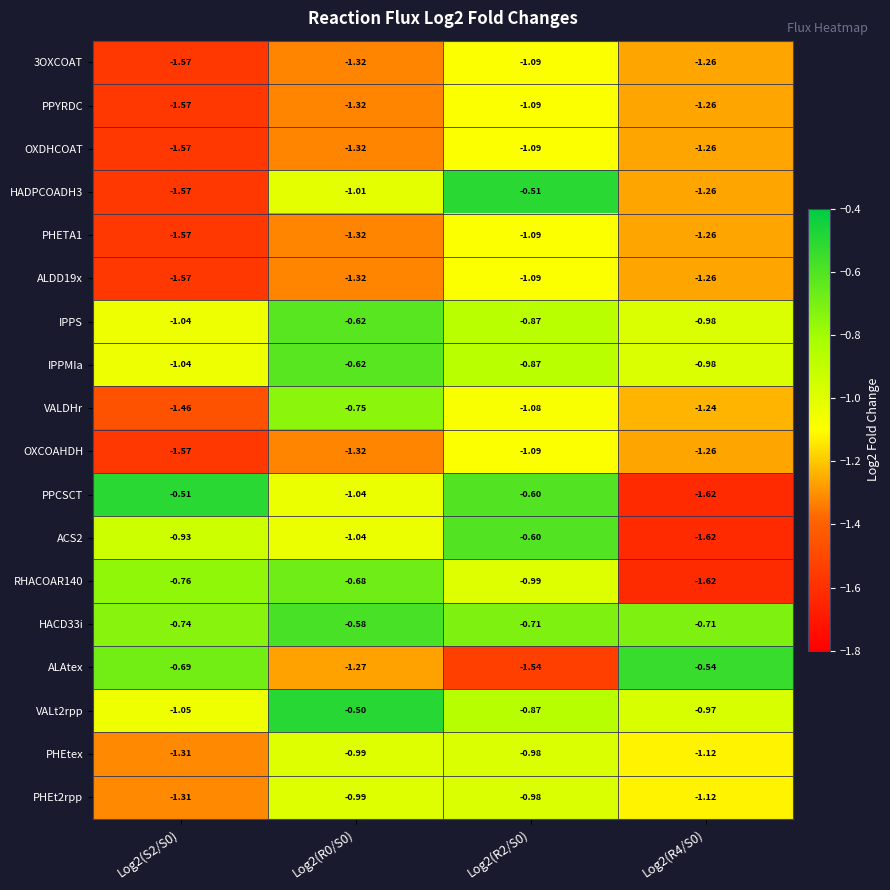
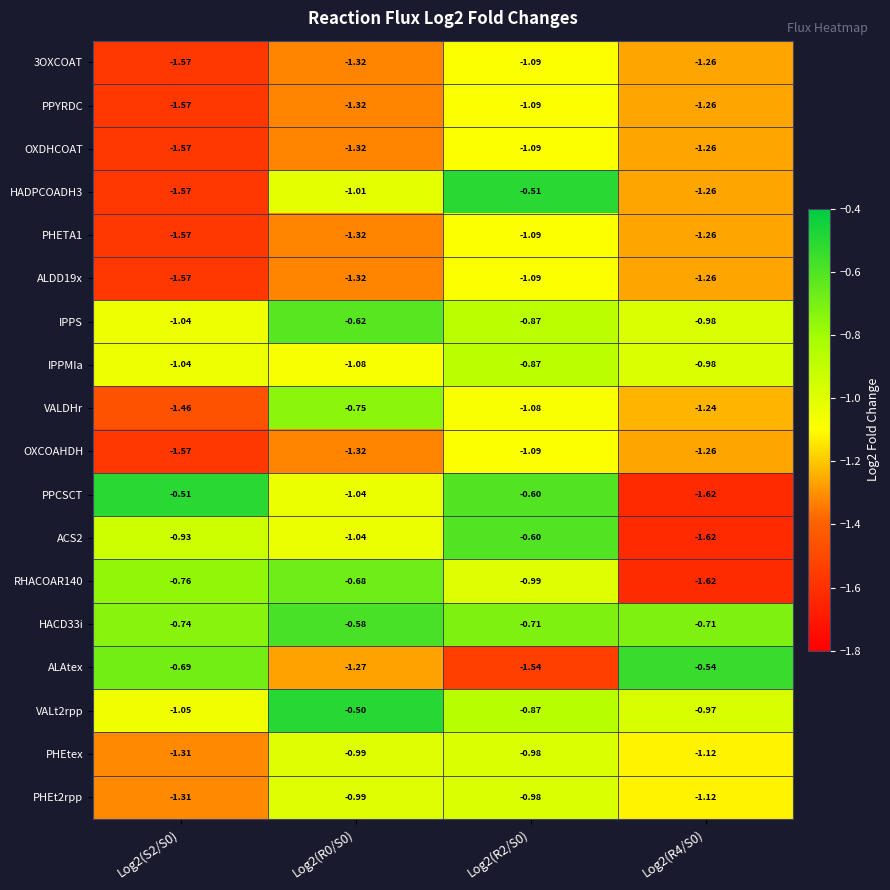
  {
    "3OXCOAT": {
      "Log2(S2/S0)": -1.57,
      "Log2(R0/S0)": -1.32,
      "Log2(R2/S0)": -1.09,
      "Log2(R4/S0)": -1.26
    },
    "PPYRDC": {
      "Log2(S2/S0)": -1.57,
      "Log2(R0/S0)": -1.32,
      "Log2(R2/S0)": -1.09,
      "Log2(R4/S0)": -1.26
    },
    "OXDHCOAT": {
      "Log2(S2/S0)": -1.57,
      "Log2(R0/S0)": -1.32,
      "Log2(R2/S0)": -1.09,
      "Log2(R4/S0)": -1.26
    },
    "HADPCOADH3": {
      "Log2(S2/S0)": -1.57,
      "Log2(R0/S0)": -1.01,
      "Log2(R2/S0)": -0.51,
      "Log2(R4/S0)": -1.26
    },
    "PHETA1": {
      "Log2(S2/S0)": -1.57,
      "Log2(R0/S0)": -1.32,
      "Log2(R2/S0)": -1.09,
      "Log2(R4/S0)": -1.26
    },
    "ALDD19x": {
      "Log2(S2/S0)": -1.57,
      "Log2(R0/S0)": -1.32,
      "Log2(R2/S0)": -1.09,
      "Log2(R4/S0)": -1.26
    },
    "IPPS": {
      "Log2(S2/S0)": -1.04,
      "Log2(R0/S0)": -0.62,
      "Log2(R2/S0)": -0.87,
      "Log2(R4/S0)": -0.98
    },
    "IPPMIa": {
      "Log2(S2/S0)": -1.04,
-     "Log2(R0/S0)": -0.62,
+     "Log2(R0/S0)": -1.08,
      "Log2(R2/S0)": -0.87,
      "Log2(R4/S0)": -0.98
    },
    "VALDHr": {
      "Log2(S2/S0)": -1.46,
      "Log2(R0/S0)": -0.75,
      "Log2(R2/S0)": -1.08,
      "Log2(R4/S0)": -1.24
    },
    "OXCOAHDH": {
      "Log2(S2/S0)": -1.57,
      "Log2(R0/S0)": -1.32,
      "Log2(R2/S0)": -1.09,
      "Log2(R4/S0)": -1.26
    },
    "PPCSCT": {
      "Log2(S2/S0)": -0.51,
      "Log2(R0/S0)": -1.04,
      "Log2(R2/S0)": -0.60,
      "Log2(R4/S0)": -1.62
    },
    "ACS2": {
      "Log2(S2/S0)": -0.93,
      "Log2(R0/S0)": -1.04,
      "Log2(R2/S0)": -0.60,
      "Log2(R4/S0)": -1.62
    },
    "RHACOAR140": {
      "Log2(S2/S0)": -0.76,
      "Log2(R0/S0)": -0.68,
      "Log2(R2/S0)": -0.99,
      "Log2(R4/S0)": -1.62
    },
    "HACD33i": {
      "Log2(S2/S0)": -0.74,
      "Log2(R0/S0)": -0.58,
      "Log2(R2/S0)": -0.71,
      "Log2(R4/S0)": -0.71
    },
    "ALAtex": {
      "Log2(S2/S0)": -0.69,
      "Log2(R0/S0)": -1.27,
      "Log2(R2/S0)": -1.54,
      "Log2(R4/S0)": -0.54
    },
    "VALt2rpp": {
      "Log2(S2/S0)": -1.05,
      "Log2(R0/S0)": -0.50,
      "Log2(R2/S0)": -0.87,
      "Log2(R4/S0)": -0.97
    },
    "PHEtex": {
      "Log2(S2/S0)": -1.31,
      "Log2(R0/S0)": -0.99,
      "Log2(R2/S0)": -0.98,
      "Log2(R4/S0)": -1.12
    },
    "PHEt2rpp": {
      "Log2(S2/S0)": -1.31,
      "Log2(R0/S0)": -0.99,
      "Log2(R2/S0)": -0.98,
      "Log2(R4/S0)": -1.12
    }
  }
